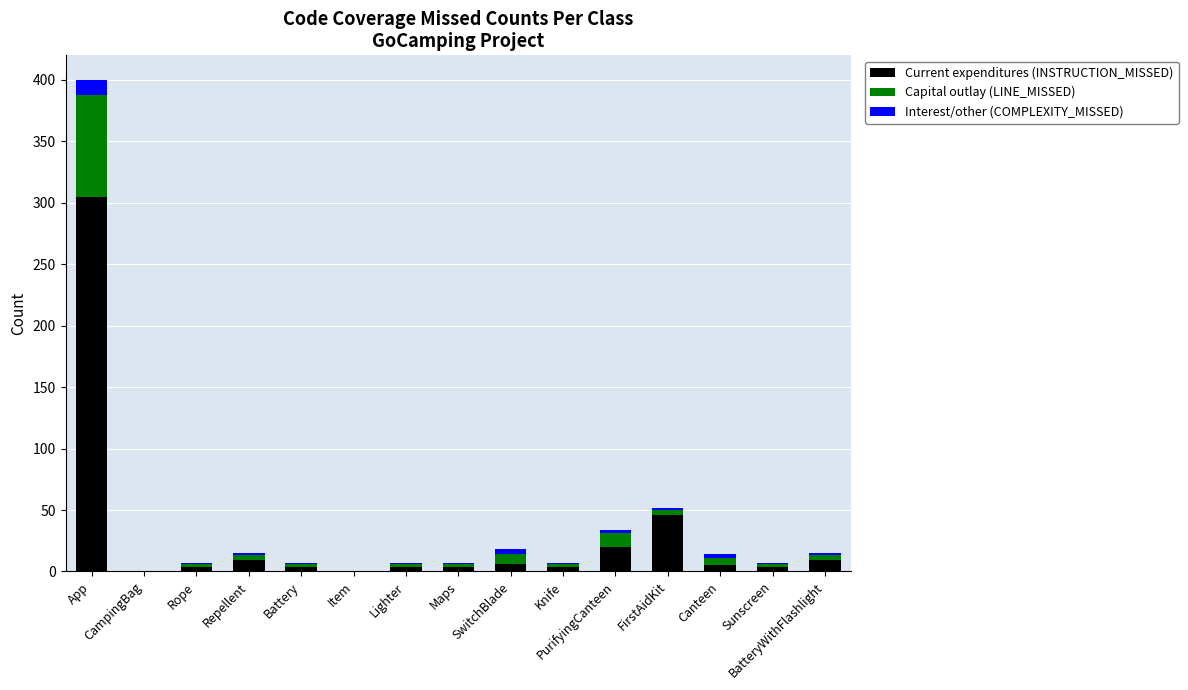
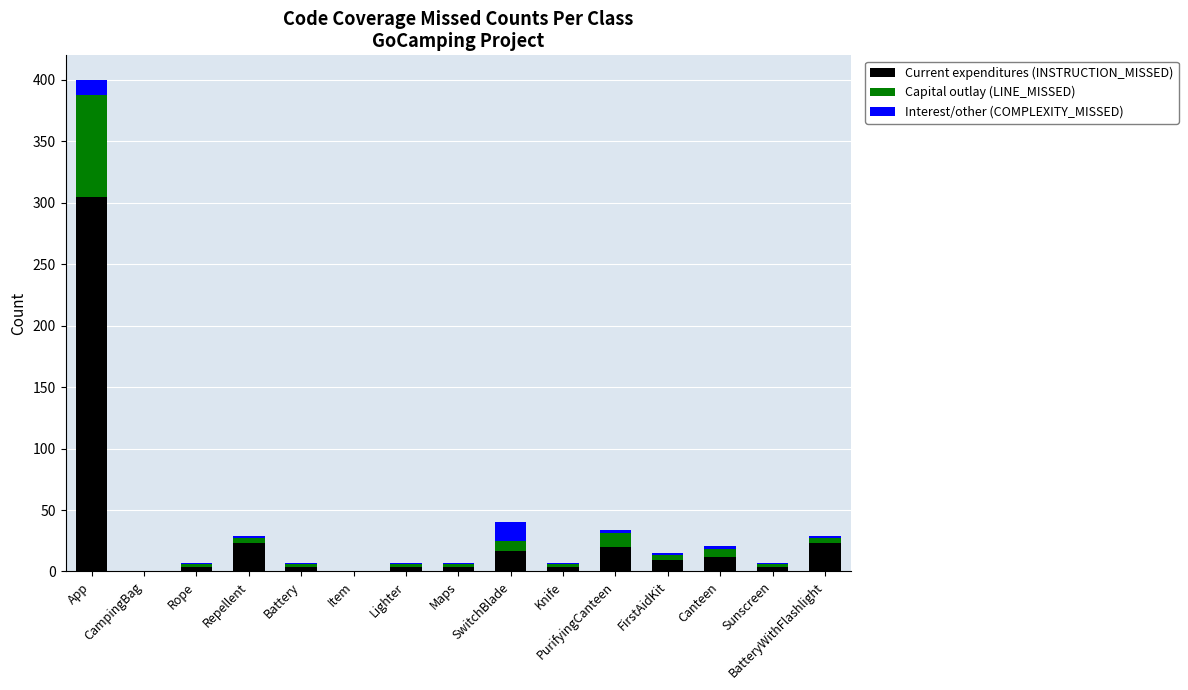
  {
    "Current expenditures (INSTRUCTION_MISSED)": {
      "App": 305,
      "CampingBag": 0,
      "Rope": 4,
-     "Repellent": 9,
+     "Repellent": 23,
      "Battery": 4,
      "Item": 0,
      "Lighter": 4,
      "Maps": 4,
-     "SwitchBlade": 6,
+     "SwitchBlade": 17,
      "Knife": 4,
      "PurifyingCanteen": 20,
-     "FirstAidKit": 46,
-     "Canteen": 5,
+     "FirstAidKit": 9,
+     "Canteen": 12,
      "Sunscreen": 4,
-     "BatteryWithFlashlight": 9
+     "BatteryWithFlashlight": 23
    },
    "Capital outlay (LINE_MISSED)": {
      "App": 83,
      "CampingBag": 0,
      "Repellent": 4,
      "Item": 0,
      "SwitchBlade": 8,
      "PurifyingCanteen": 11,
      "FirstAidKit": 4,
      "Canteen": 6,
      "BatteryWithFlashlight": 4
    },
    "Interest/other (COMPLEXITY_MISSED)": {
      "App": 12,
      "CampingBag": 0,
      "Item": 0,
-     "SwitchBlade": 4,
+     "SwitchBlade": 15,
      "PurifyingCanteen": 3,
      "Canteen": 3
    }
  }
